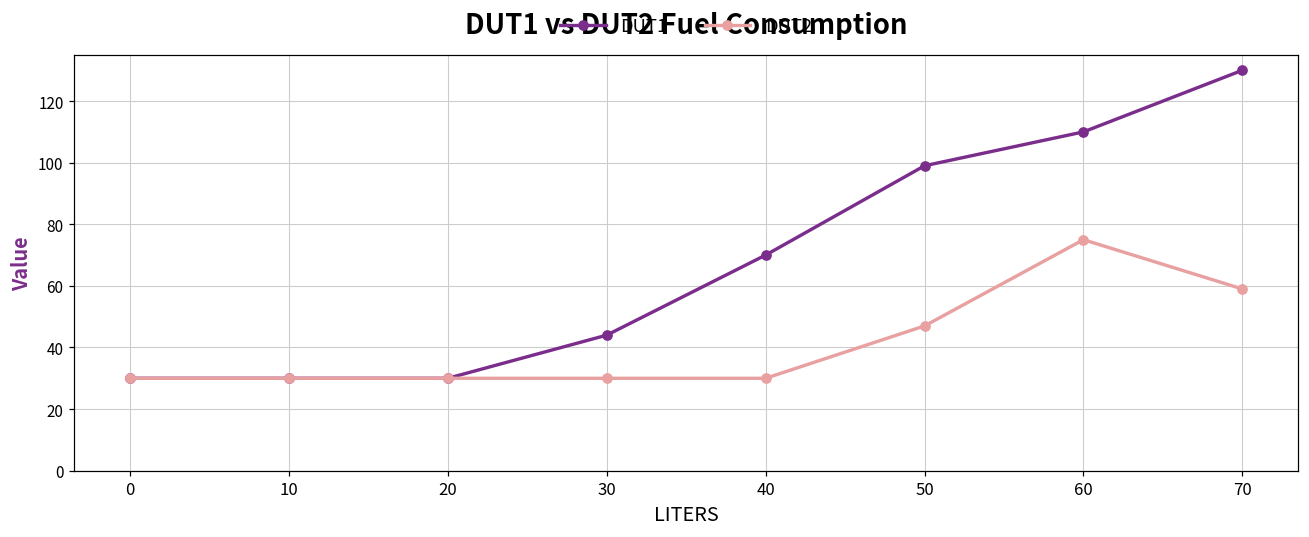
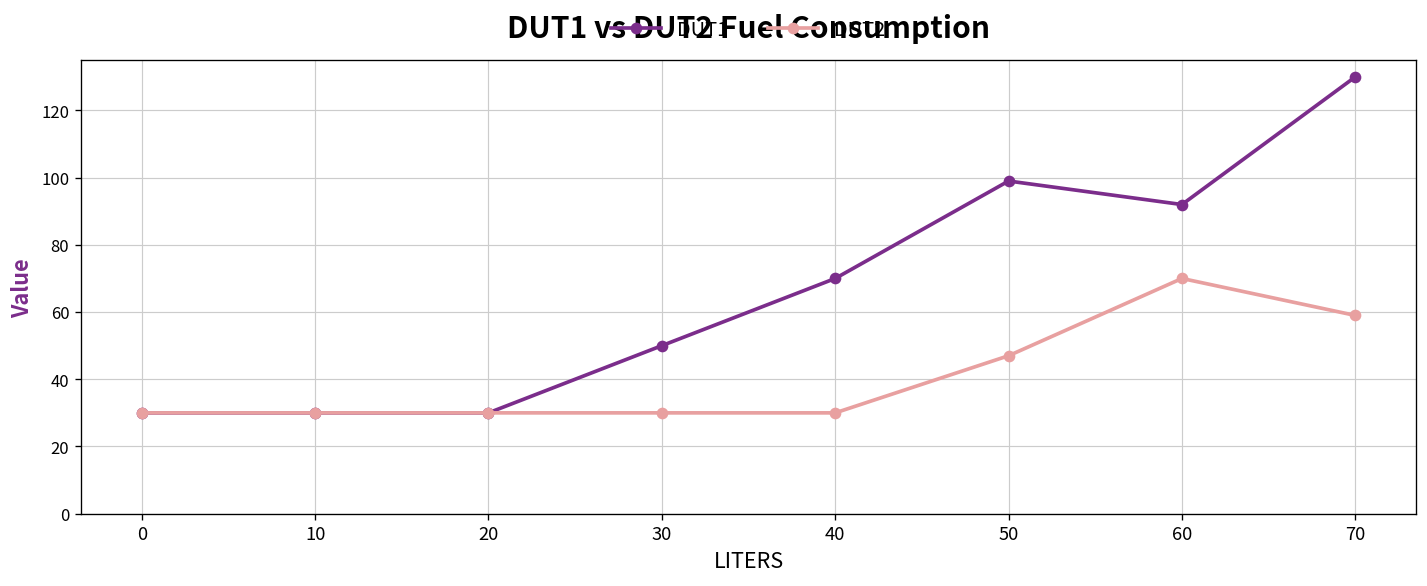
  {
    "DUT1": {
-     "30": 44,
+     "30": 50,
      "40": 70,
      "50": 99,
-     "60": 110,
+     "60": 92,
      "70": 130
    },
    "DUT2": {
      "30": 30,
      "40": 30,
      "50": 47,
-     "60": 75,
+     "60": 70,
      "70": 59
    }
  }
